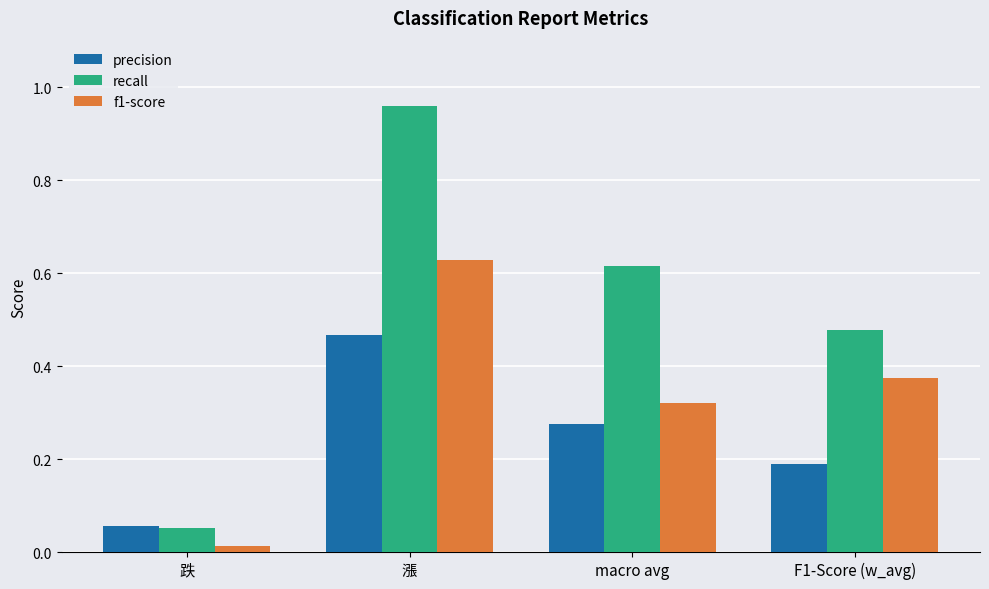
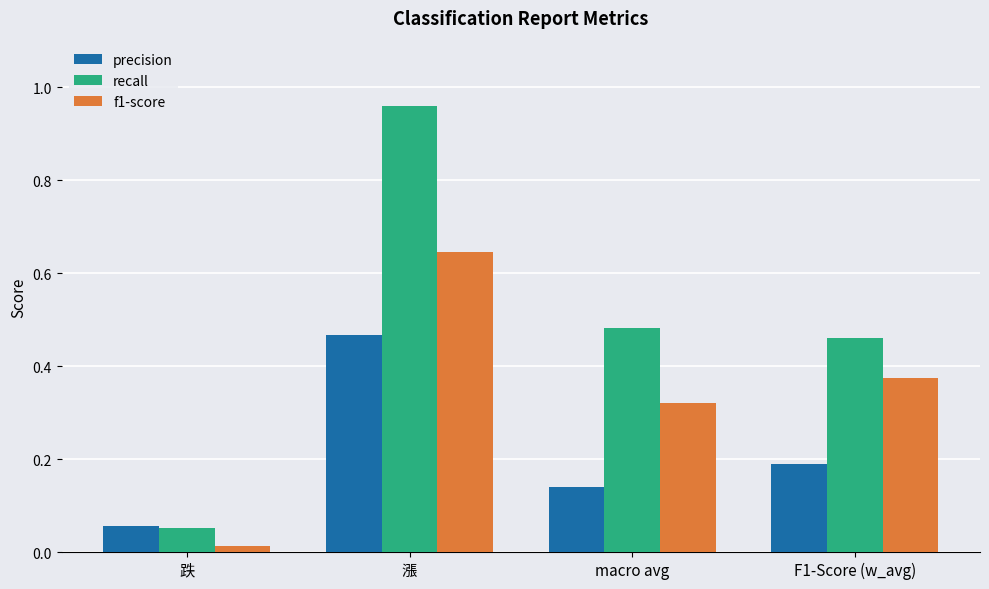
  {
    "precision": {
      "跌": 0.06,
      "漲": 0.47,
-     "macro avg": 0.28,
+     "macro avg": 0.14,
      "F1-Score (w_avg)": 0.19
    },
    "recall": {
      "跌": 0.05,
      "漲": 0.96,
-     "macro avg": 0.62,
-     "F1-Score (w_avg)": 0.48
+     "macro avg": 0.48,
+     "F1-Score (w_avg)": 0.46
    },
    "f1-score": {
      "跌": 0.01,
-     "漲": 0.63,
+     "漲": 0.65,
      "macro avg": 0.32,
      "F1-Score (w_avg)": 0.37
    }
  }
